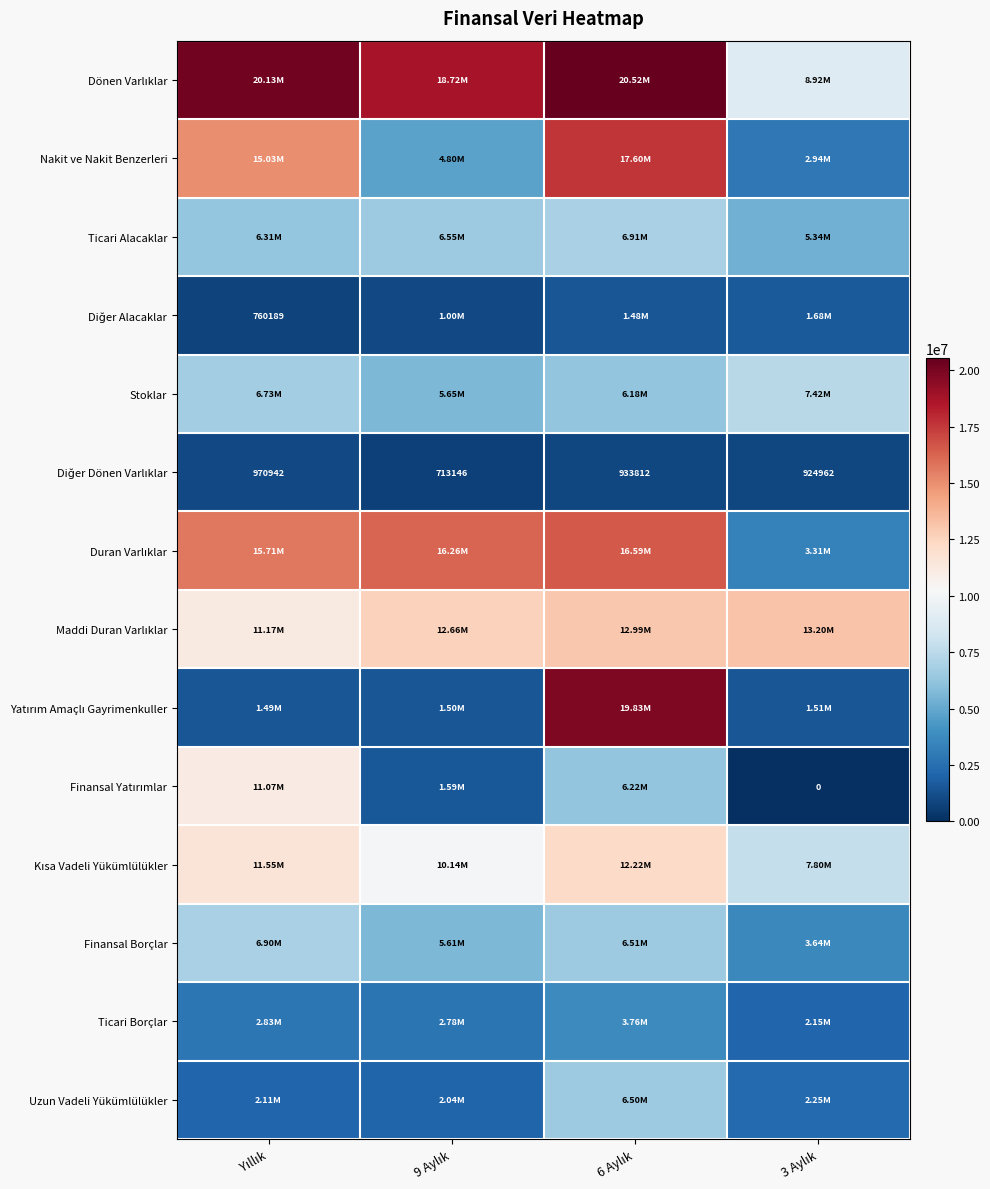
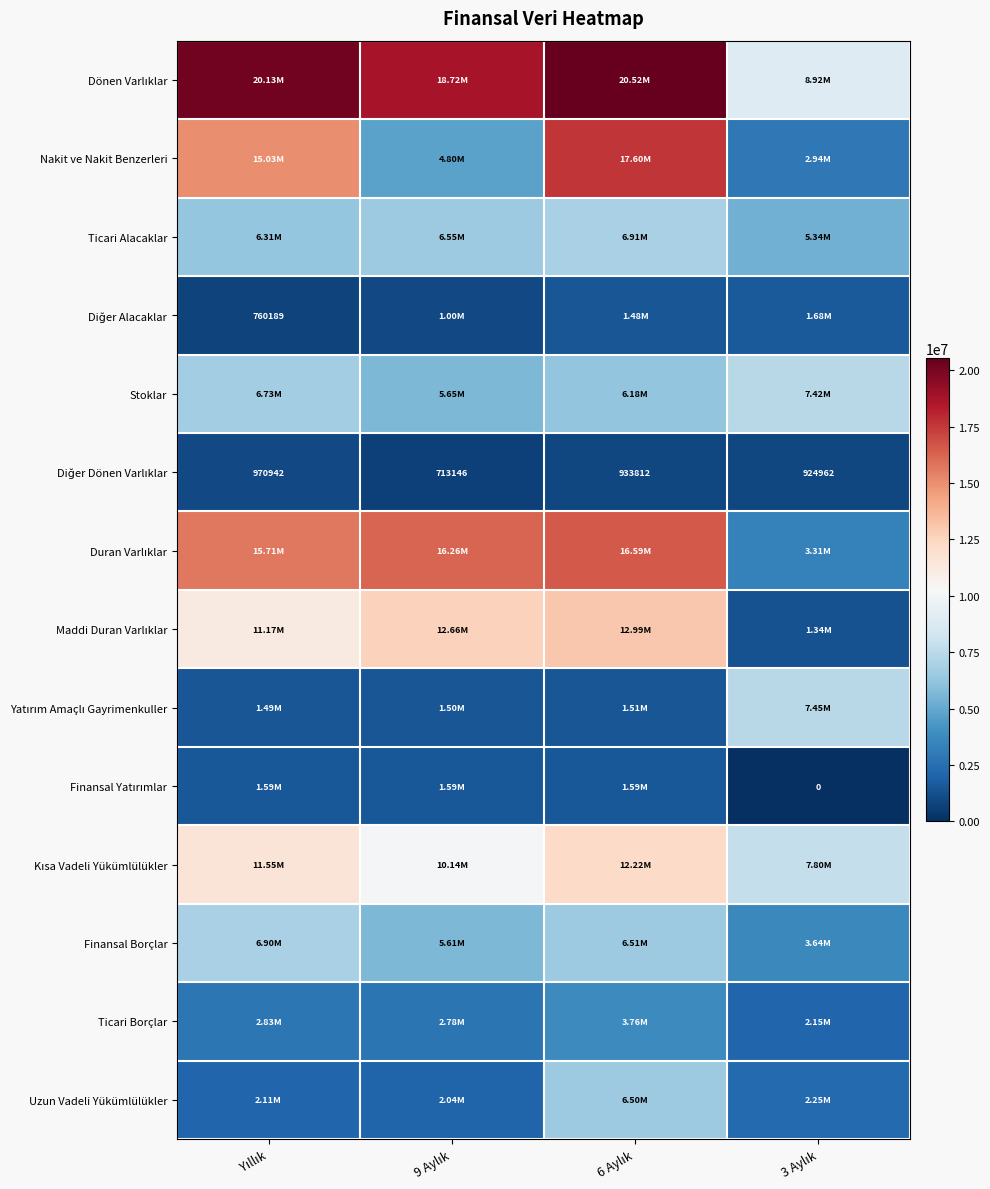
  {
    "Dönen Varlıklar": {
      "Yıllık": "20.13M",
      "9 Aylık": "18.72M",
      "6 Aylık": "20.52M",
      "3 Aylık": "8.92M"
    },
    "Nakit ve Nakit Benzerleri": {
      "Yıllık": "15.03M",
      "9 Aylık": "4.80M",
      "6 Aylık": "17.60M",
      "3 Aylık": "2.94M"
    },
    "Ticari Alacaklar": {
      "Yıllık": "6.31M",
      "9 Aylık": "6.55M",
      "6 Aylık": "6.91M",
      "3 Aylık": "5.34M"
    },
    "Diğer Alacaklar": {
      "Yıllık": "760189",
      "9 Aylık": "1.00M",
      "6 Aylık": "1.48M",
      "3 Aylık": "1.68M"
    },
    "Stoklar": {
      "Yıllık": "6.73M",
      "9 Aylık": "5.65M",
      "6 Aylık": "6.18M",
      "3 Aylık": "7.42M"
    },
    "Diğer Dönen Varlıklar": {
      "Yıllık": "970942",
      "9 Aylık": "713146",
      "6 Aylık": "933812",
      "3 Aylık": "924962"
    },
    "Duran Varlıklar": {
      "Yıllık": "15.71M",
      "9 Aylık": "16.26M",
      "6 Aylık": "16.59M",
      "3 Aylık": "3.31M"
    },
    "Maddi Duran Varlıklar": {
      "Yıllık": "11.17M",
      "9 Aylık": "12.66M",
      "6 Aylık": "12.99M",
-     "3 Aylık": "13.20M"
+     "3 Aylık": "1.34M"
    },
    "Yatırım Amaçlı Gayrimenkuller": {
      "Yıllık": "1.49M",
      "9 Aylık": "1.50M",
-     "6 Aylık": "19.83M",
-     "3 Aylık": "1.51M"
+     "6 Aylık": "1.51M",
+     "3 Aylık": "7.45M"
    },
    "Finansal Yatırımlar": {
-     "Yıllık": "11.07M",
+     "Yıllık": "1.59M",
      "9 Aylık": "1.59M",
-     "6 Aylık": "6.22M",
+     "6 Aylık": "1.59M",
      "3 Aylık": "0"
    },
    "Kısa Vadeli Yükümlülükler": {
      "Yıllık": "11.55M",
      "9 Aylık": "10.14M",
      "6 Aylık": "12.22M",
      "3 Aylık": "7.80M"
    },
    "Finansal Borçlar": {
      "Yıllık": "6.90M",
      "9 Aylık": "5.61M",
      "6 Aylık": "6.51M",
      "3 Aylık": "3.64M"
    },
    "Ticari Borçlar": {
      "Yıllık": "2.83M",
      "9 Aylık": "2.78M",
      "6 Aylık": "3.76M",
      "3 Aylık": "2.15M"
    },
    "Uzun Vadeli Yükümlülükler": {
      "Yıllık": "2.11M",
      "9 Aylık": "2.04M",
      "6 Aylık": "6.50M",
      "3 Aylık": "2.25M"
    }
  }
